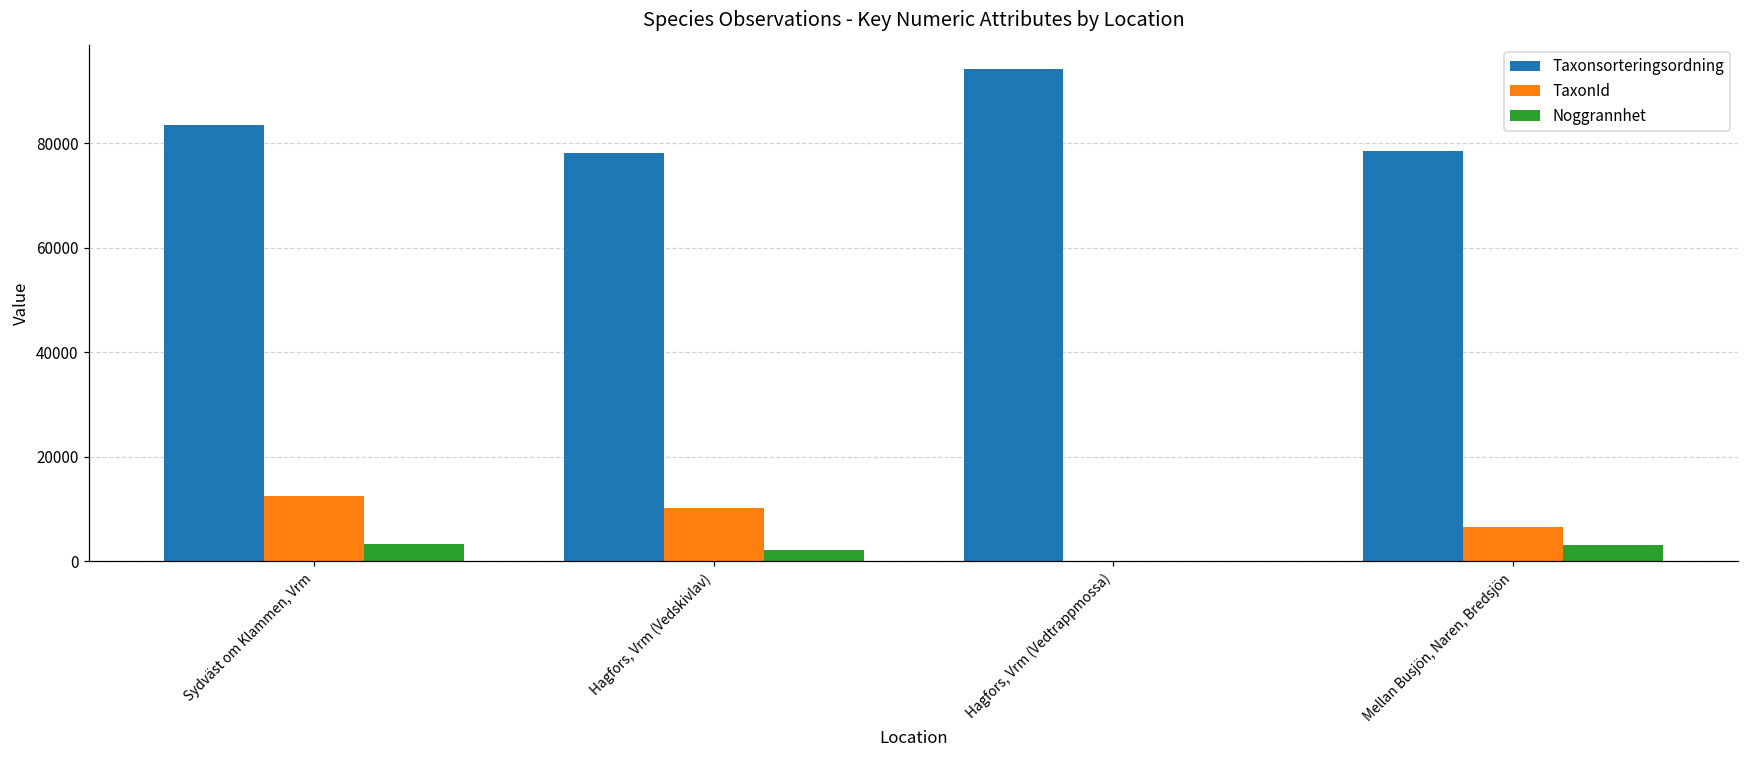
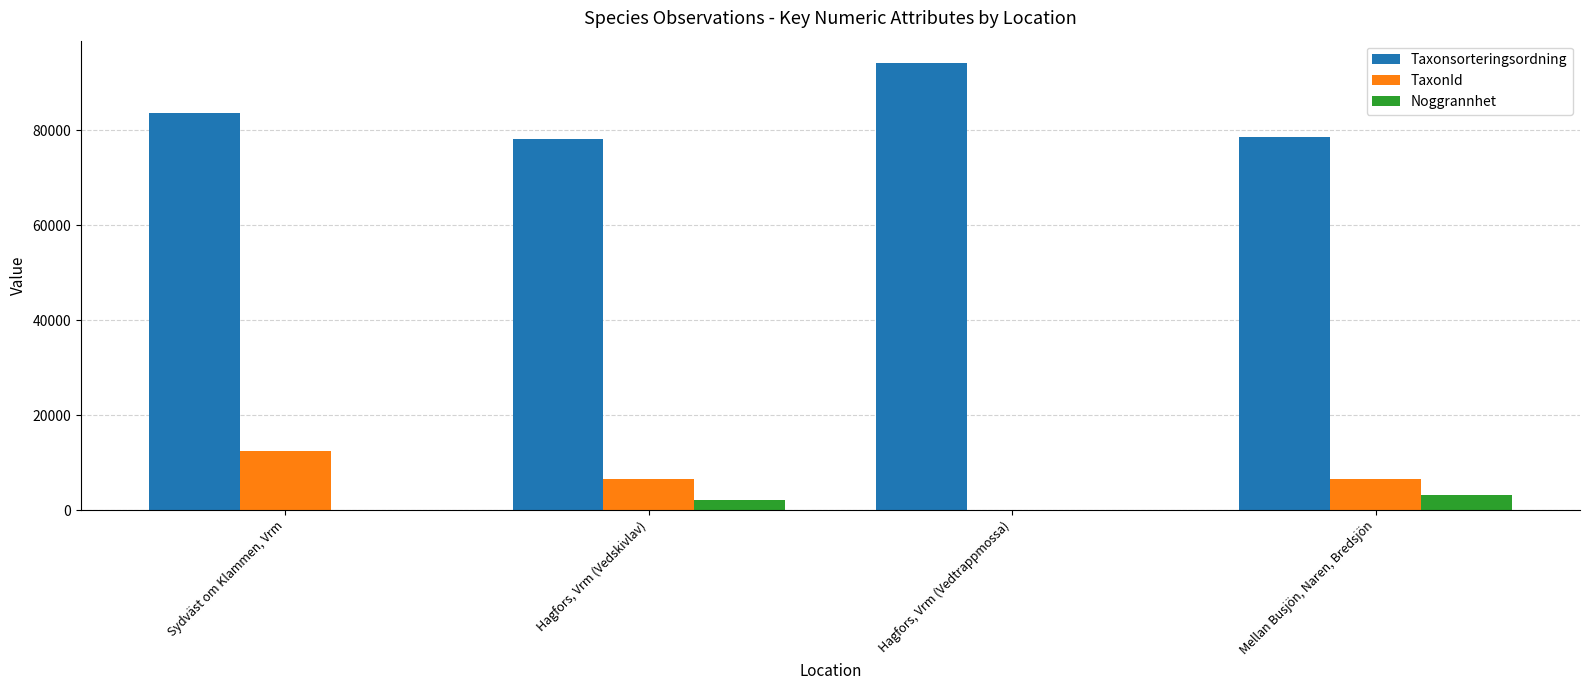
  {
    "Taxonsorteringsordning": {
      "Sydväst om Klammen, Vrm": 84000,
      "Hagfors, Vrm (Vedskivlav)": 78000,
      "Hagfors, Vrm (Vedtrappmossa)": 94000,
      "Mellan Busjön, Naren, Bredsjön": 79000
    },
    "TaxonId": {
      "Sydväst om Klammen, Vrm": 12000,
-     "Hagfors, Vrm (Vedskivlav)": 10000,
+     "Hagfors, Vrm (Vedskivlav)": 6000,
      "Mellan Busjön, Naren, Bredsjön": 6000
    },
    "Noggrannhet": {
-     "Sydväst om Klammen, Vrm": 3000,
+     "Sydväst om Klammen, Vrm": 0,
      "Hagfors, Vrm (Vedskivlav)": 2000,
      "Mellan Busjön, Naren, Bredsjön": 3000
    }
  }
